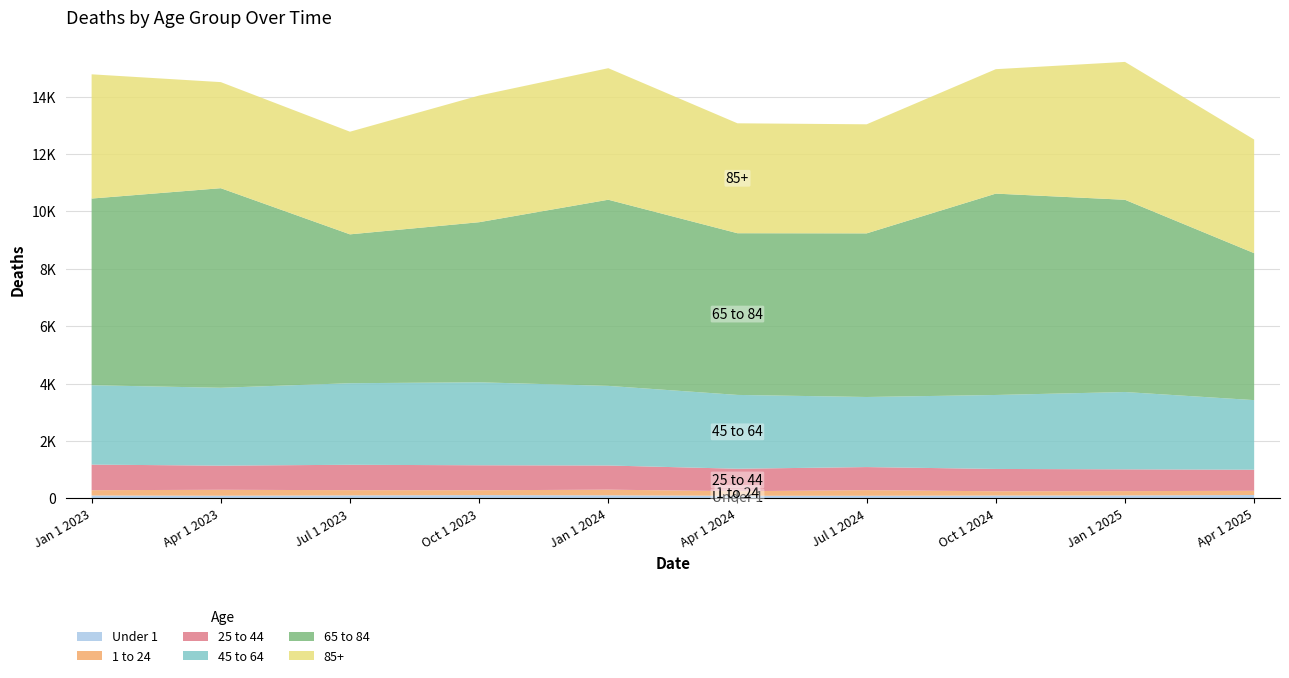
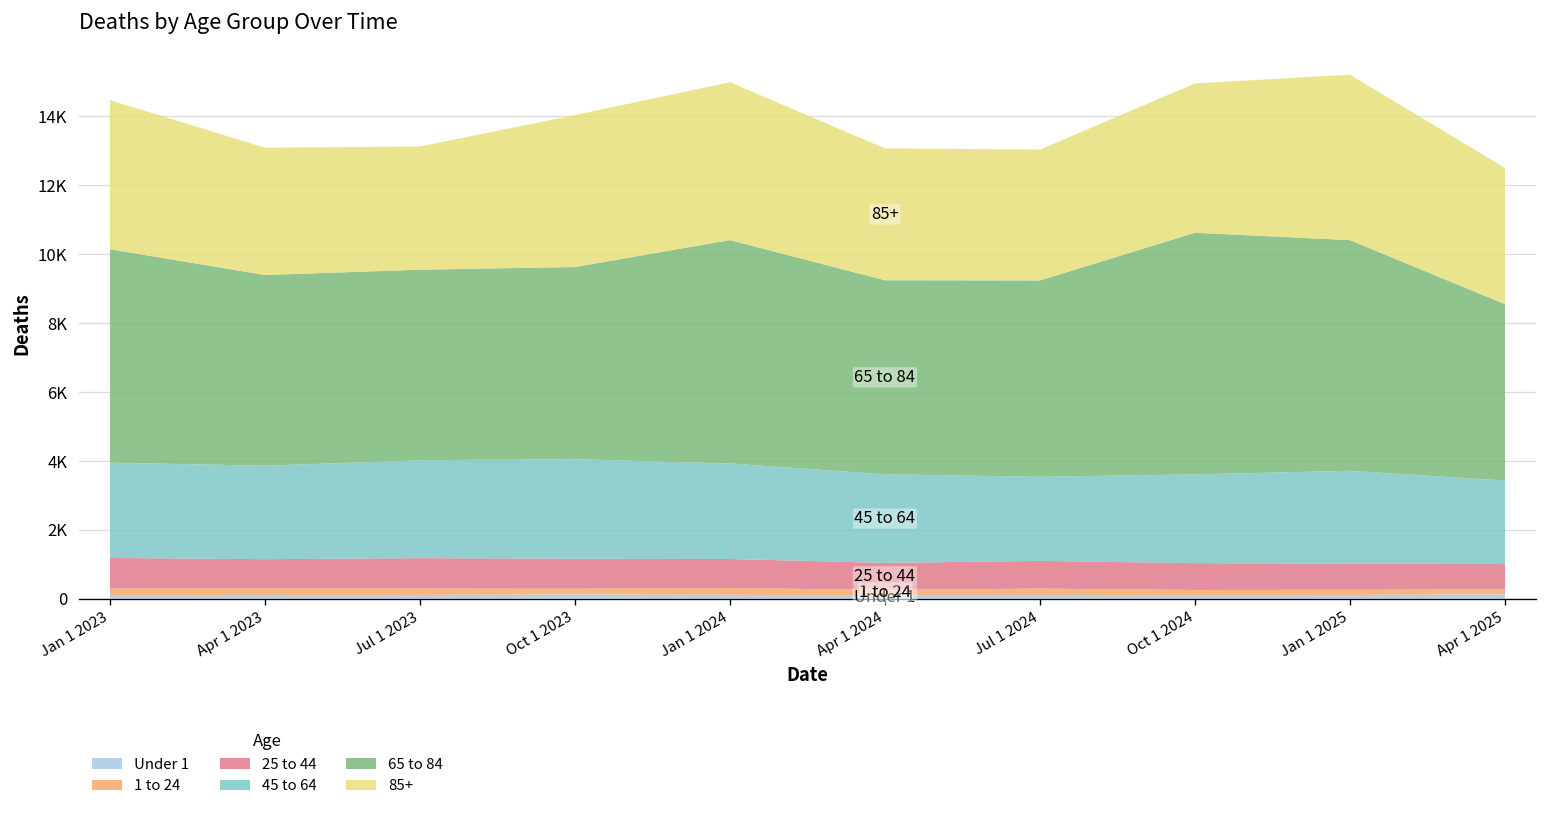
  {
    "65 to 84": {
-     "Jan 1 2023": 6500,
-     "Apr 1 2023": 7000,
-     "Jul 1 2023": 5200,
+     "Jan 1 2023": 6200,
+     "Apr 1 2023": 5500,
+     "Jul 1 2023": 5500,
      "Oct 1 2023": 5600,
      "Jan 1 2024": 6500,
      "Apr 1 2024": 5600,
      "Jul 1 2024": 5700,
      "Oct 1 2024": 7000,
      "Jan 1 2025": 6700,
      "Apr 1 2025": 5100
    }
  }
